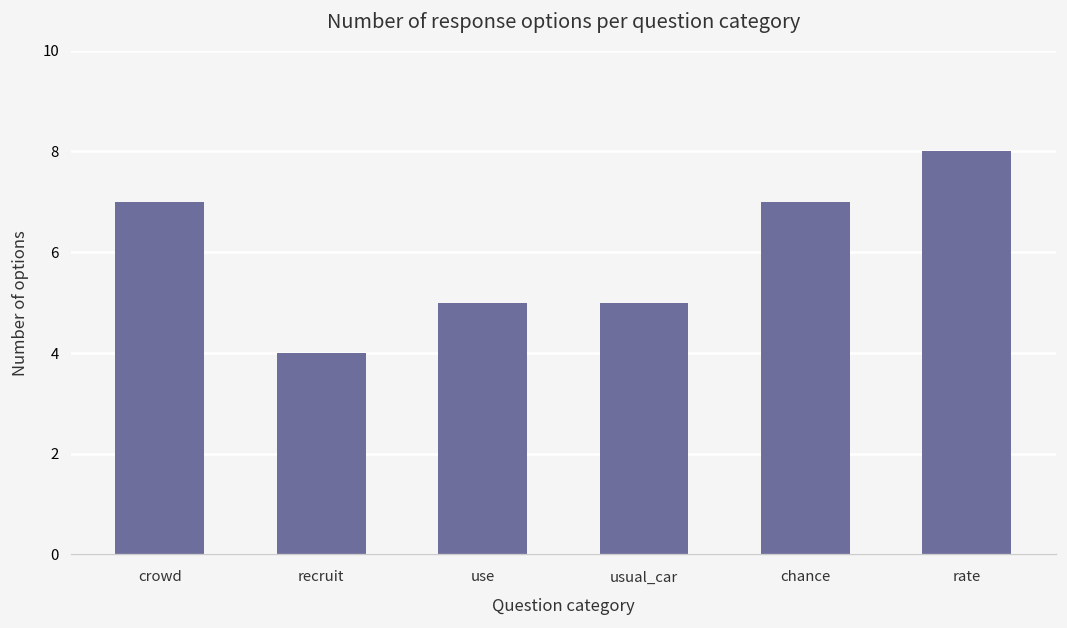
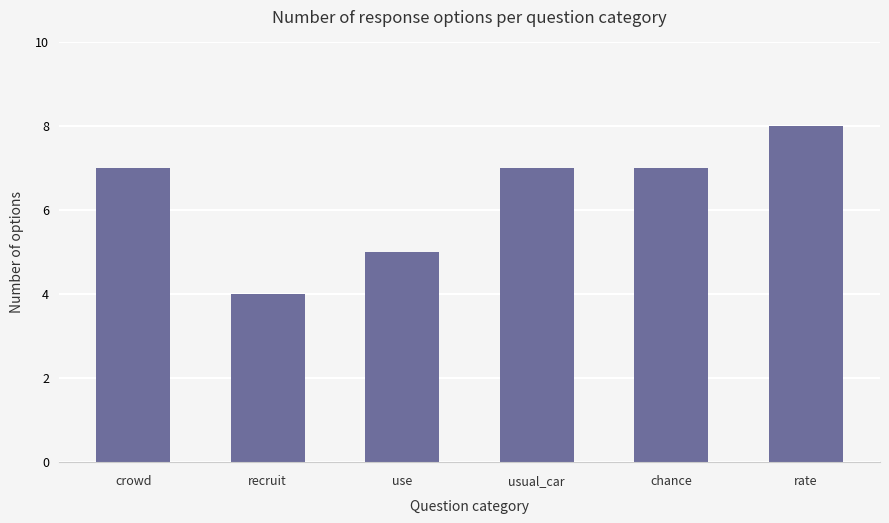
  {
    "crowd": 7,
    "recruit": 4,
    "use": 5,
-   "usual_car": 5,
+   "usual_car": 7,
    "chance": 7,
    "rate": 8
  }
